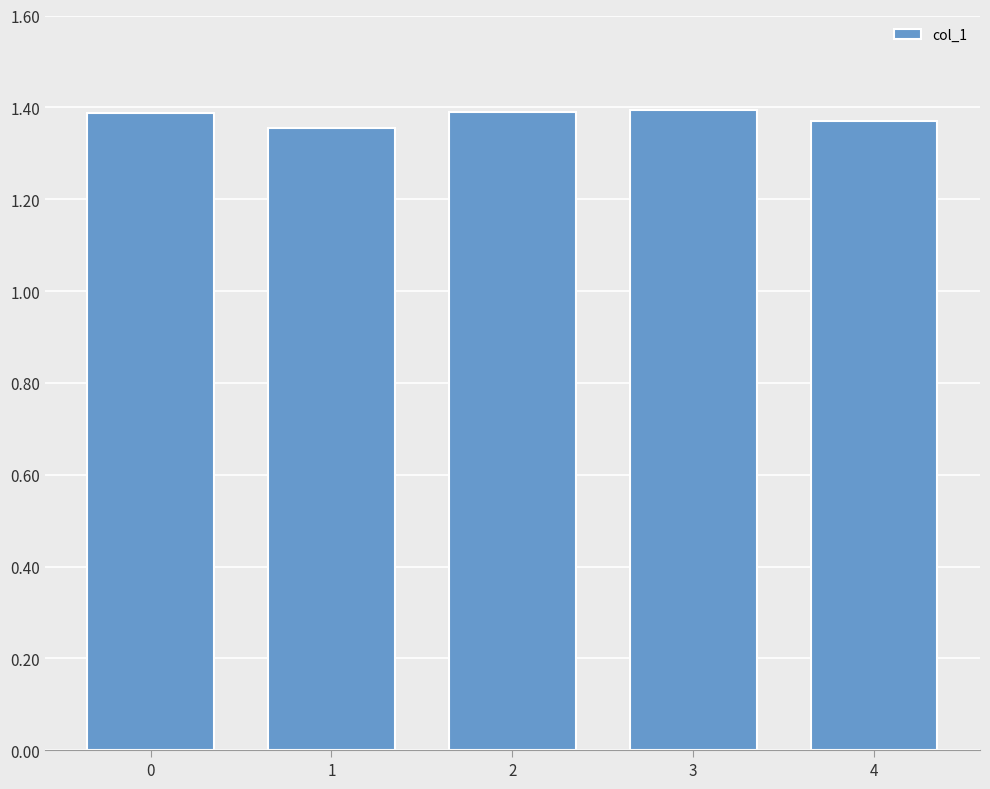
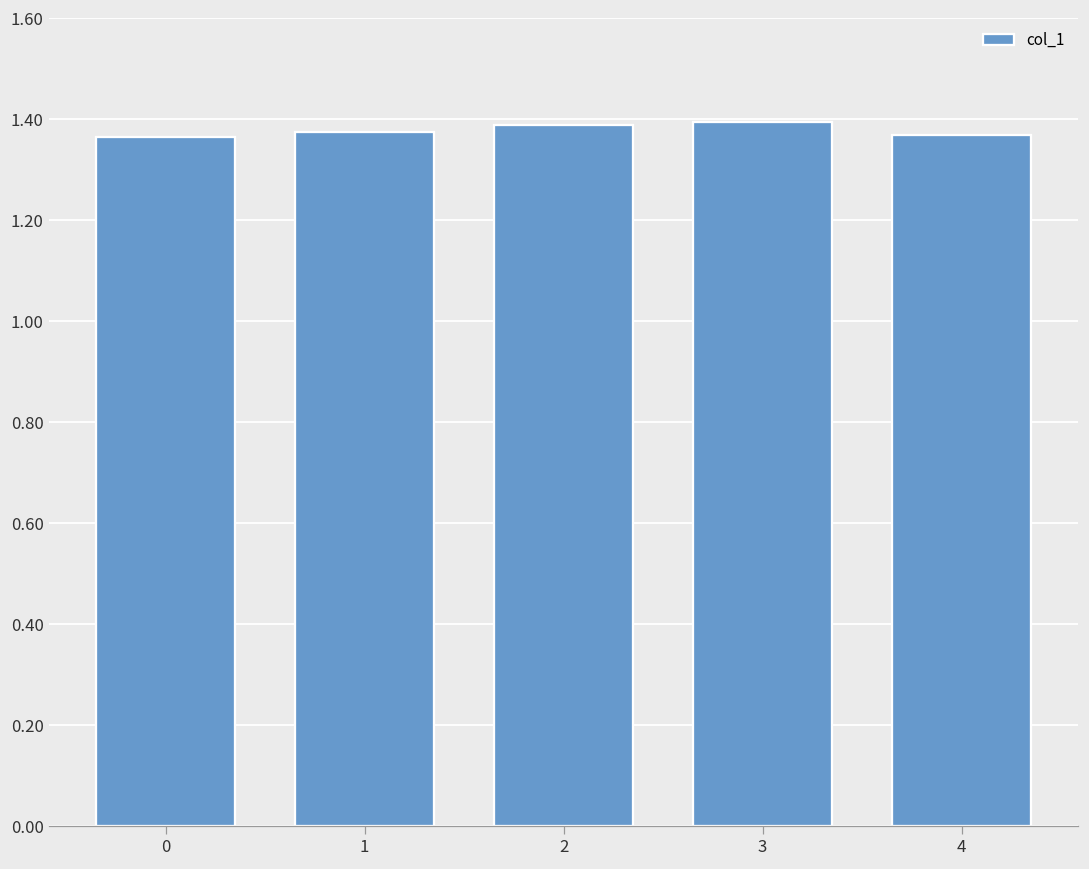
  {
-   "0": 1.39,
-   "1": 1.36,
+   "0": 1.36,
+   "1": 1.37,
    "2": 1.39,
    "3": 1.39,
    "4": 1.37
  }
